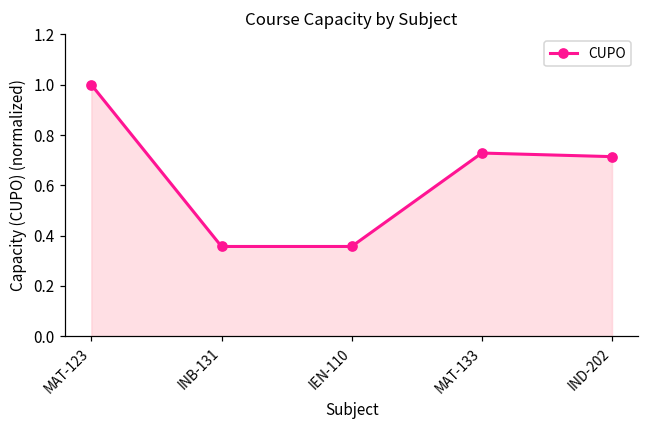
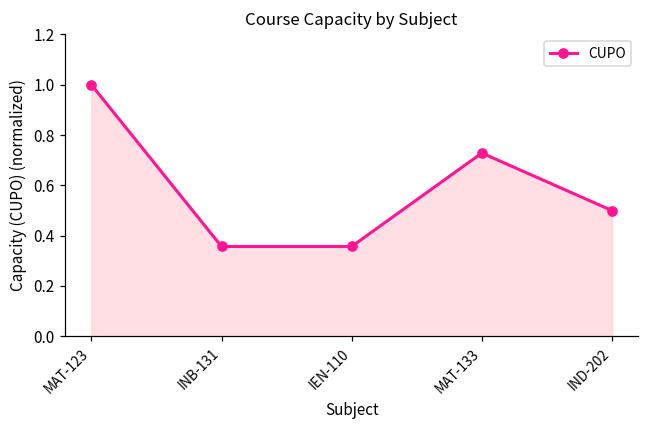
  {
    "MAT-123": 1.00,
    "INB-131": 0.36,
    "IEN-110": 0.36,
    "MAT-133": 0.73,
-   "IND-202": 0.71
+   "IND-202": 0.50
  }
